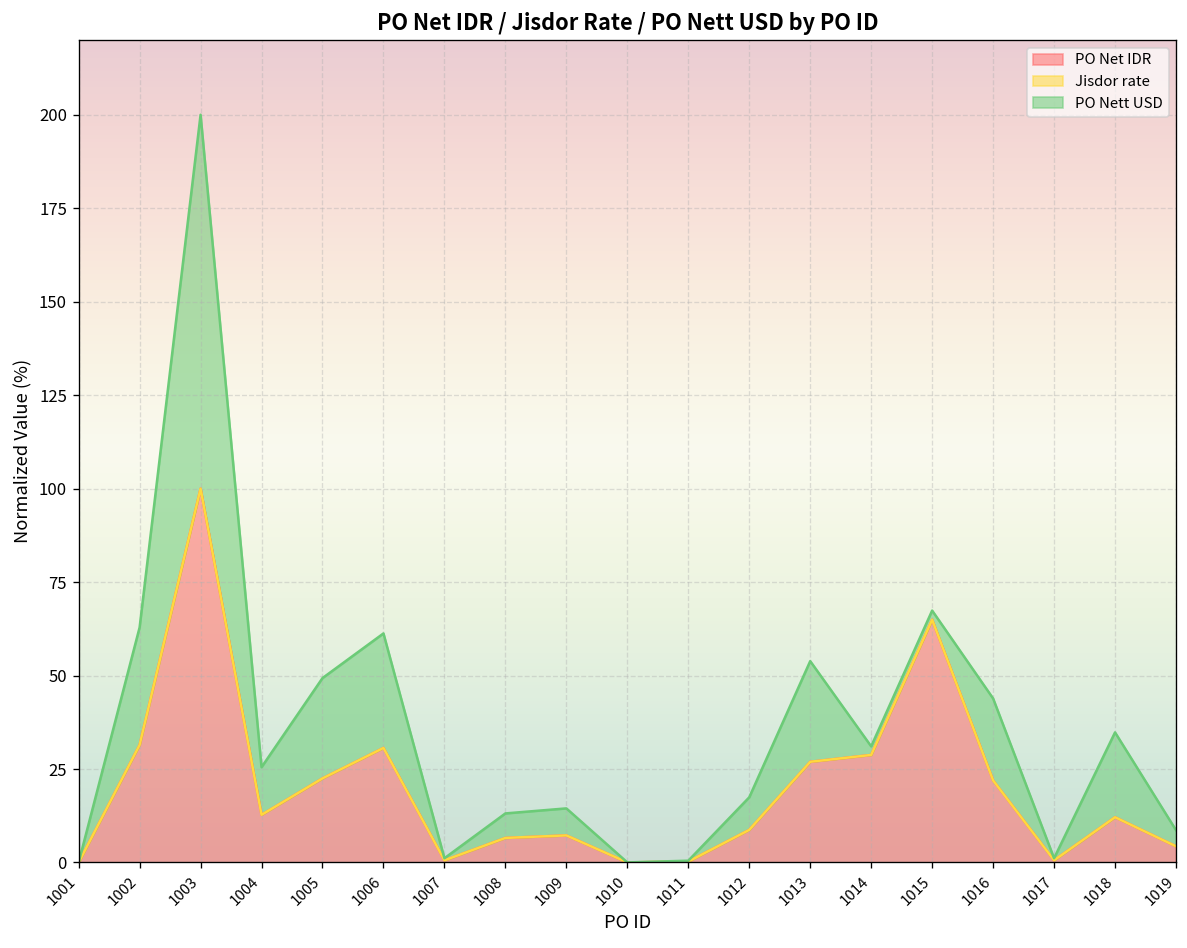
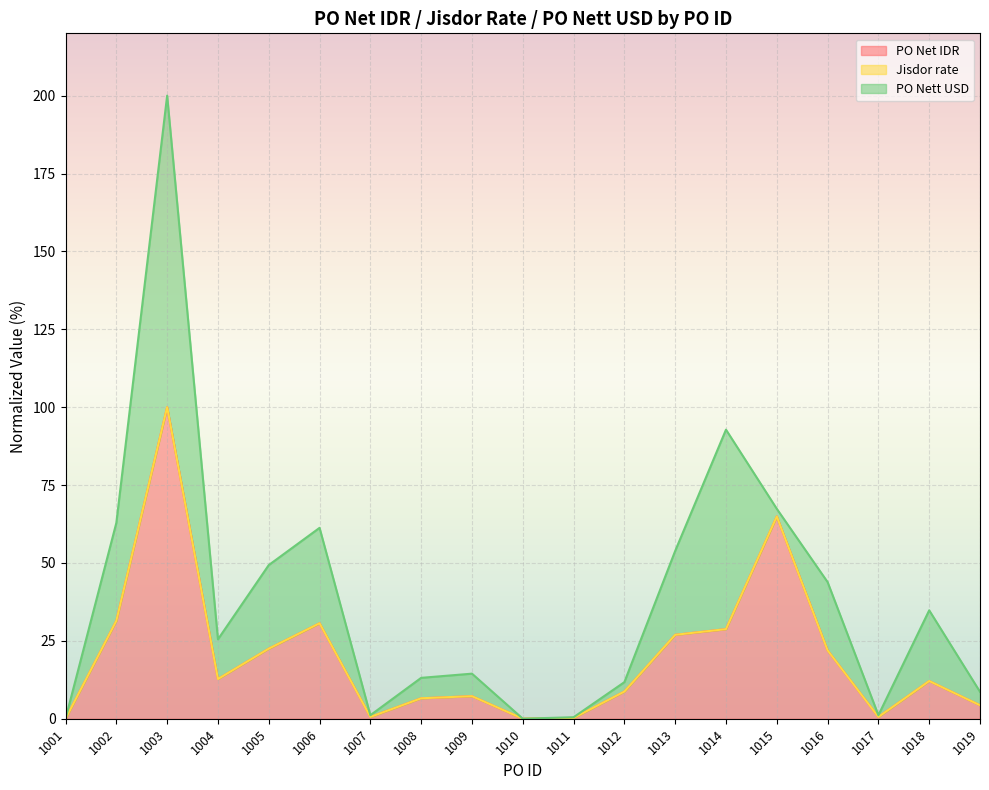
  {
    "PO Nett USD": {
      "1002": 31,
      "1003": 100,
      "1004": 13,
      "1005": 27,
      "1006": 31,
      "1008": 7,
      "1009": 7,
-     "1012": 9,
+     "1012": 3,
      "1013": 27,
-     "1014": 2,
+     "1014": 64,
      "1015": 2,
      "1016": 22,
      "1018": 23,
      "1019": 4
    }
  }
